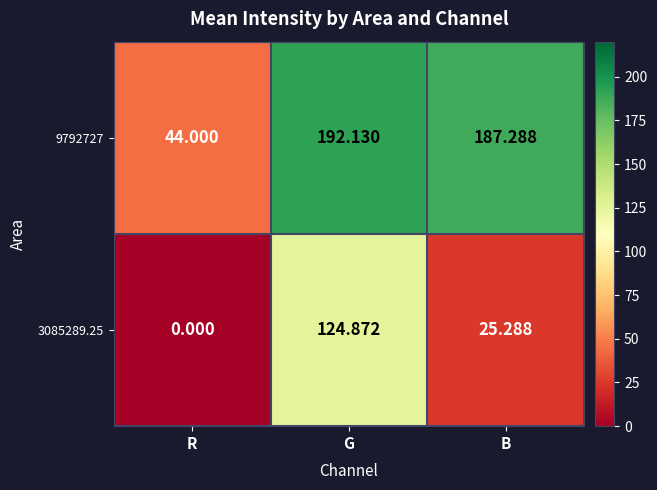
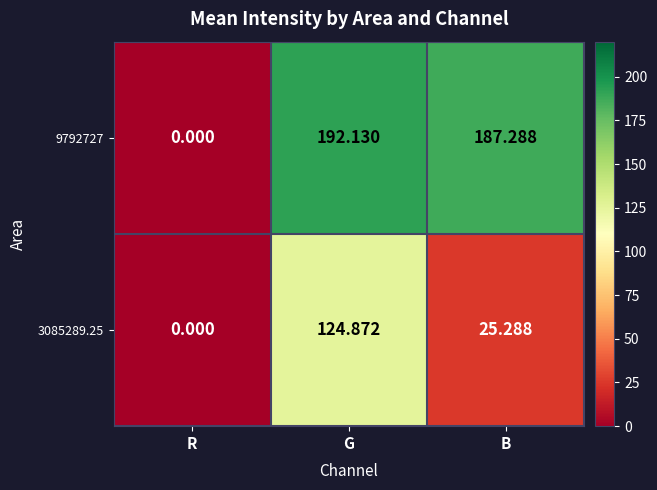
  {
    "9792727": {
-     "R": 44.000,
+     "R": 0.000,
      "G": 192.130,
      "B": 187.288
    },
    "3085289.25": {
      "R": 0.000,
      "G": 124.872,
      "B": 25.288
    }
  }
